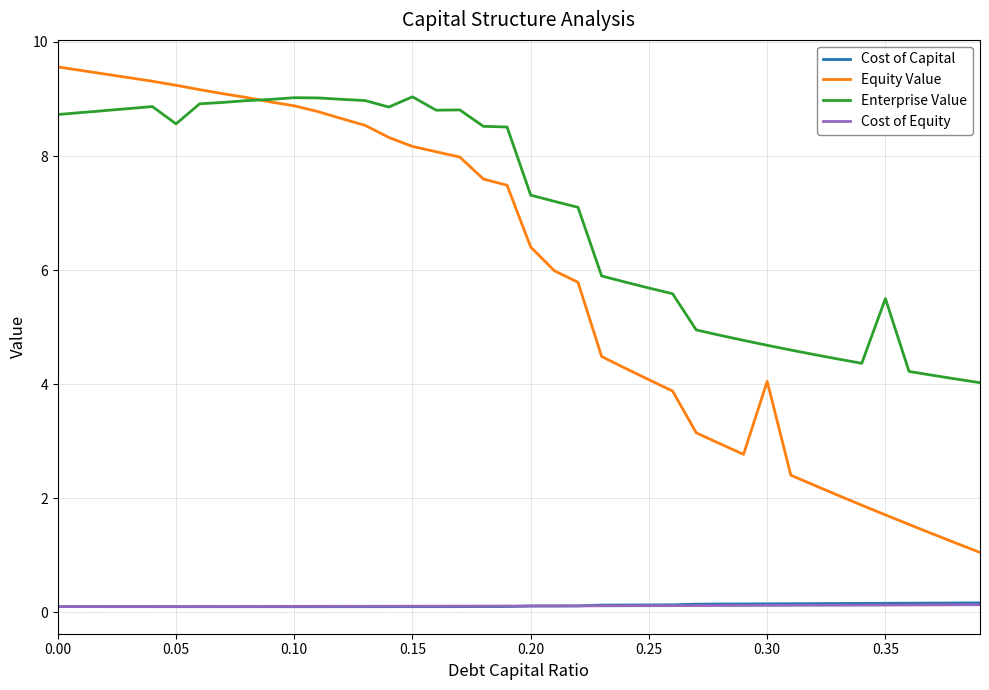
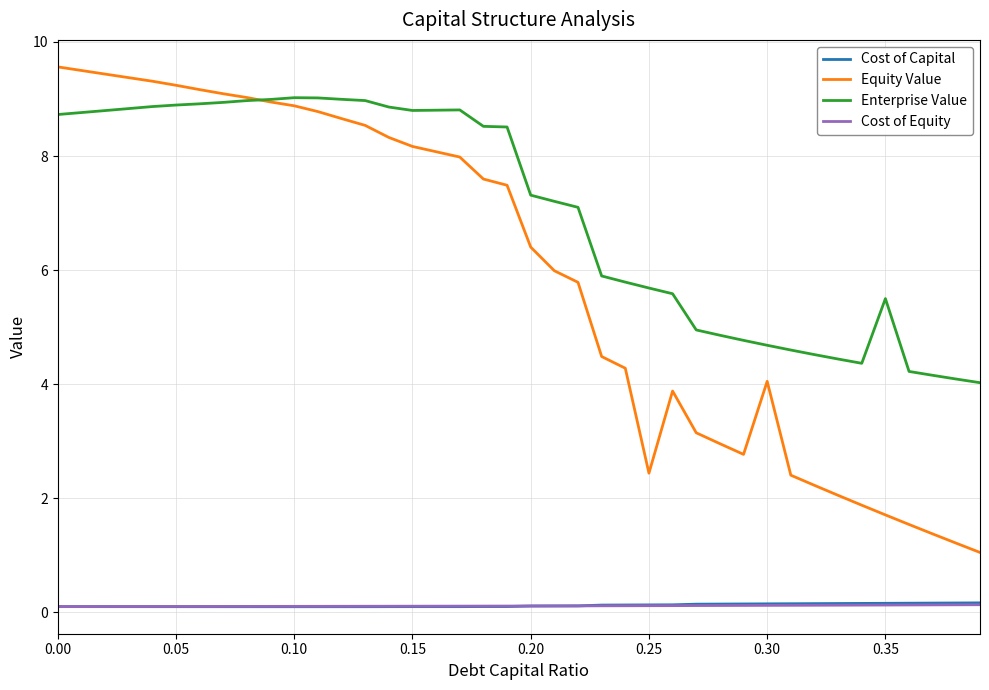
  {
    "Equity Value": {
      "0.00": 9.6,
      "0.05": 9.2,
      "0.10": 8.9,
      "0.15": 8.2,
      "0.20": 6.4,
-     "0.25": 4.1,
+     "0.25": 2.4,
      "0.30": 4.1,
      "0.35": 1.7
    },
    "Enterprise Value": {
      "0.00": 8.7,
-     "0.05": 8.6,
+     "0.05": 8.9,
      "0.10": 9.0,
-     "0.15": 9.0,
+     "0.15": 8.8,
      "0.20": 7.3,
      "0.25": 5.7,
      "0.30": 4.7,
      "0.35": 5.5
    }
  }
